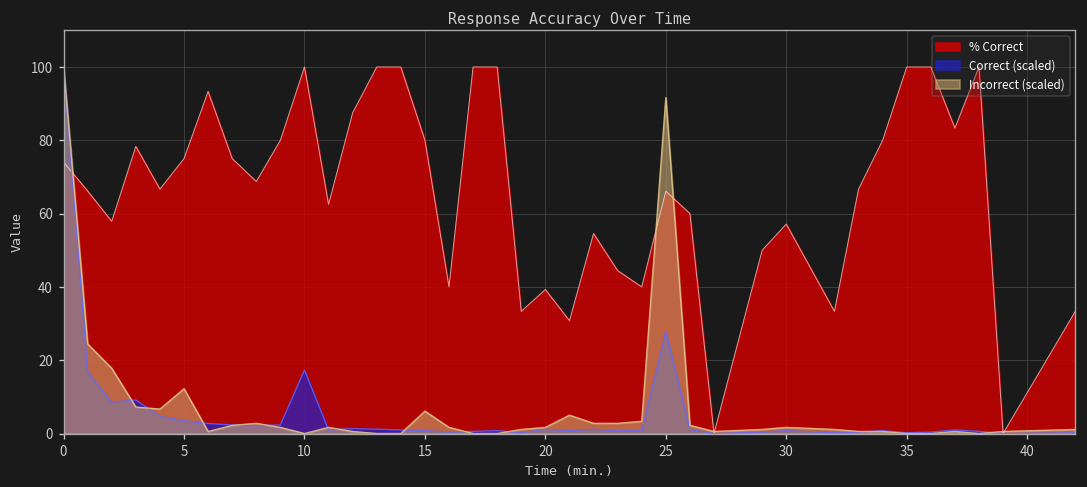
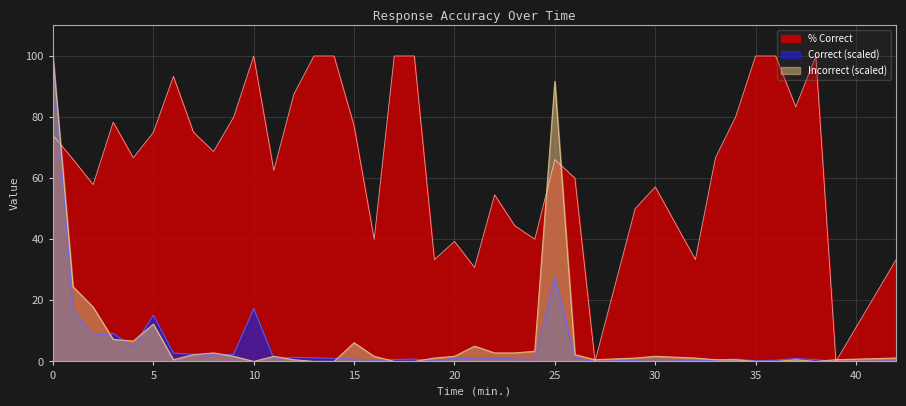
  {
    "% Correct": {
      "0": 74,
      "5": 75,
      "10": 100,
-     "15": 80,
+     "15": 77,
      "20": 39,
      "25": 66,
      "30": 57,
      "35": 100
    },
    "Correct (scaled)": {
-     "5": 4,
+     "5": 15,
      "10": 17,
      "15": 1,
      "25": 28,
      "30": 1
    },
    "Incorrect (scaled)": {
      "5": 12,
      "10": 0,
      "15": 6,
      "25": 92,
      "30": 2
    }
  }
